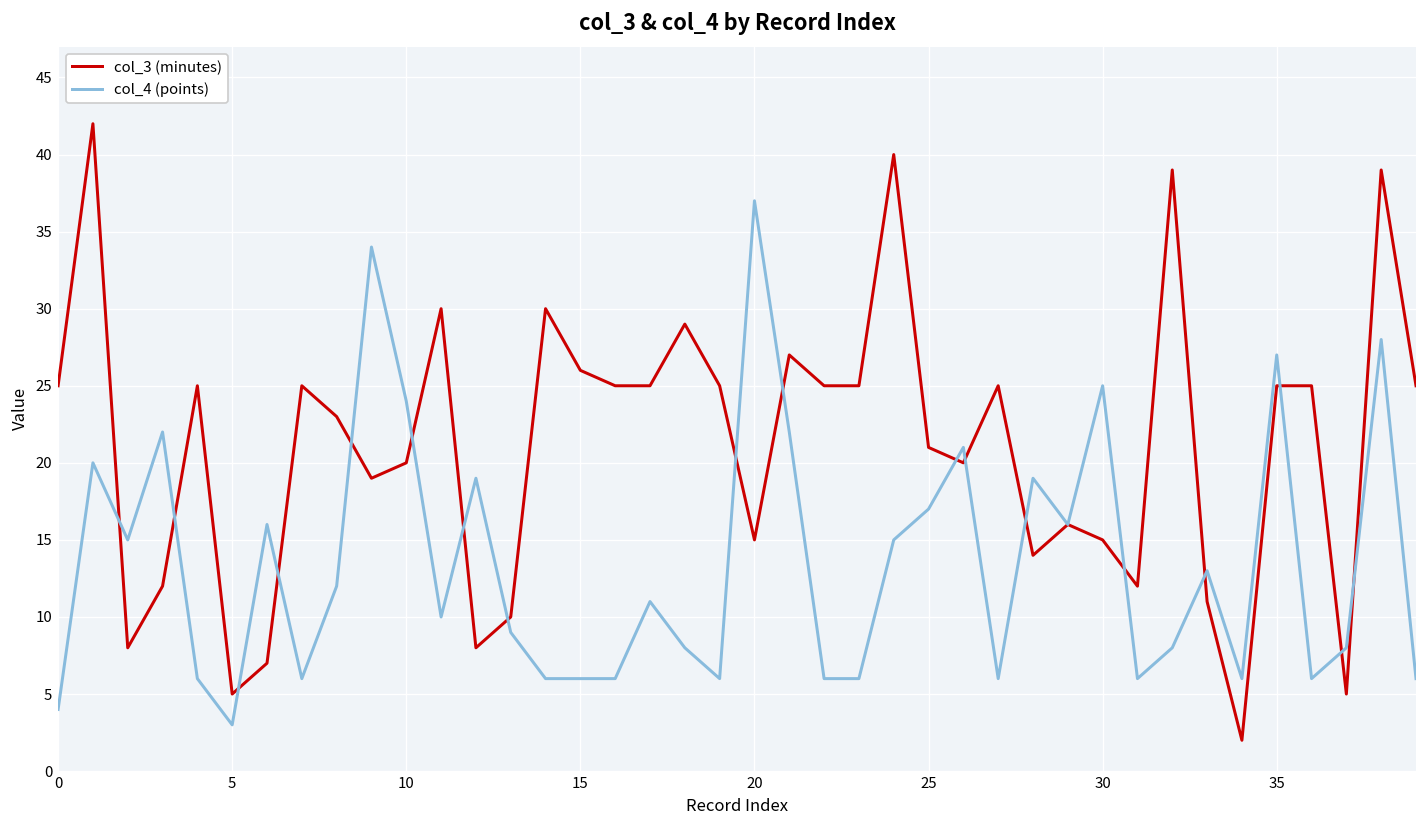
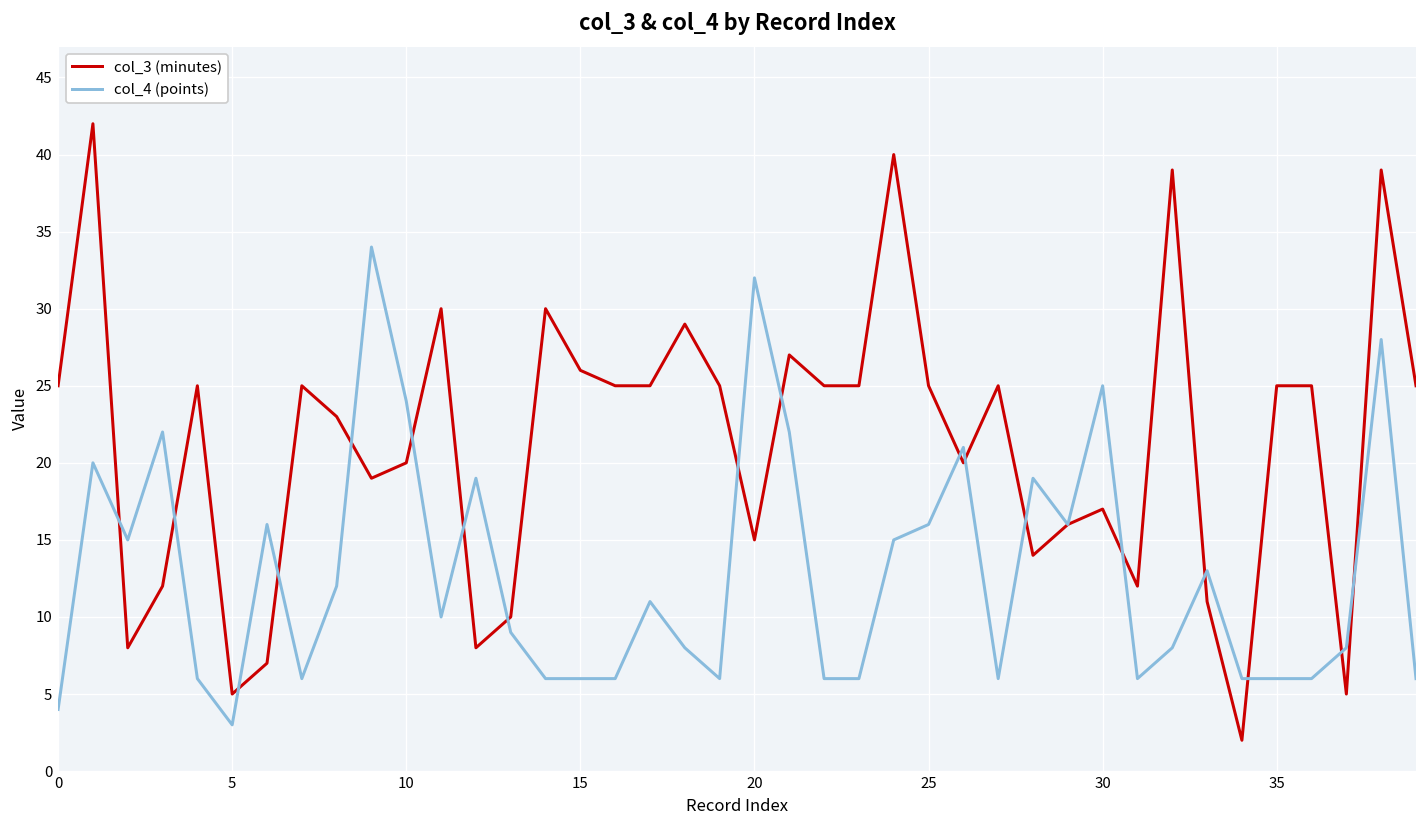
  {
    "col_3 (minutes)": {
      "0": 25,
      "5": 5,
      "10": 20,
      "15": 26,
      "20": 15,
-     "25": 21,
-     "30": 15,
+     "25": 25,
+     "30": 17,
      "35": 25
    },
    "col_4 (points)": {
      "0": 4,
      "5": 3,
      "10": 24,
      "15": 6,
-     "20": 37,
-     "25": 17,
+     "20": 32,
+     "25": 16,
      "30": 25,
-     "35": 27
+     "35": 6
    }
  }
